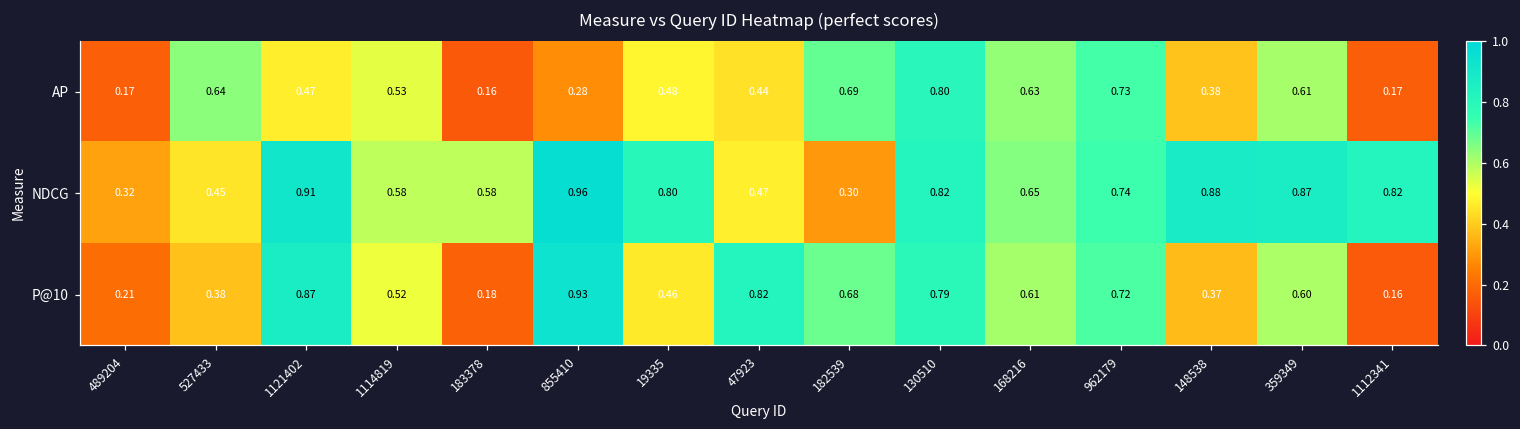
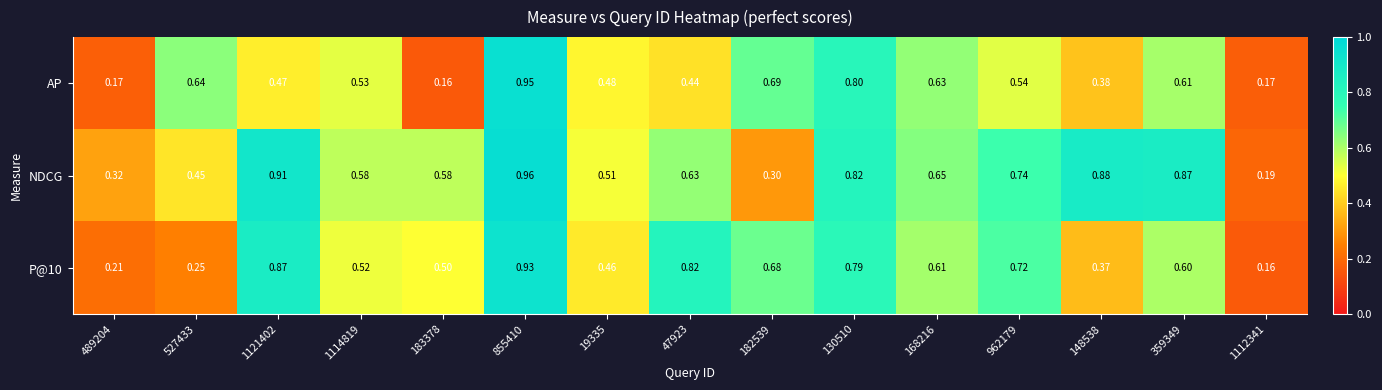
  {
    "AP": {
      "489204": 0.17,
      "527433": 0.64,
      "1121402": 0.47,
      "1114819": 0.53,
      "183378": 0.16,
-     "855410": 0.28,
+     "855410": 0.95,
      "19335": 0.48,
      "47923": 0.44,
      "182539": 0.69,
      "130510": 0.80,
      "168216": 0.63,
-     "962179": 0.73,
+     "962179": 0.54,
      "148538": 0.38,
      "359349": 0.61,
      "1112341": 0.17
    },
    "NDCG": {
      "489204": 0.32,
      "527433": 0.45,
      "1121402": 0.91,
      "1114819": 0.58,
      "183378": 0.58,
      "855410": 0.96,
-     "19335": 0.80,
-     "47923": 0.47,
+     "19335": 0.51,
+     "47923": 0.63,
      "182539": 0.30,
      "130510": 0.82,
      "168216": 0.65,
      "962179": 0.74,
      "148538": 0.88,
      "359349": 0.87,
-     "1112341": 0.82
+     "1112341": 0.19
    },
    "P@10": {
      "489204": 0.21,
-     "527433": 0.38,
+     "527433": 0.25,
      "1121402": 0.87,
      "1114819": 0.52,
-     "183378": 0.18,
+     "183378": 0.50,
      "855410": 0.93,
      "19335": 0.46,
      "47923": 0.82,
      "182539": 0.68,
      "130510": 0.79,
      "168216": 0.61,
      "962179": 0.72,
      "148538": 0.37,
      "359349": 0.60,
      "1112341": 0.16
    }
  }
